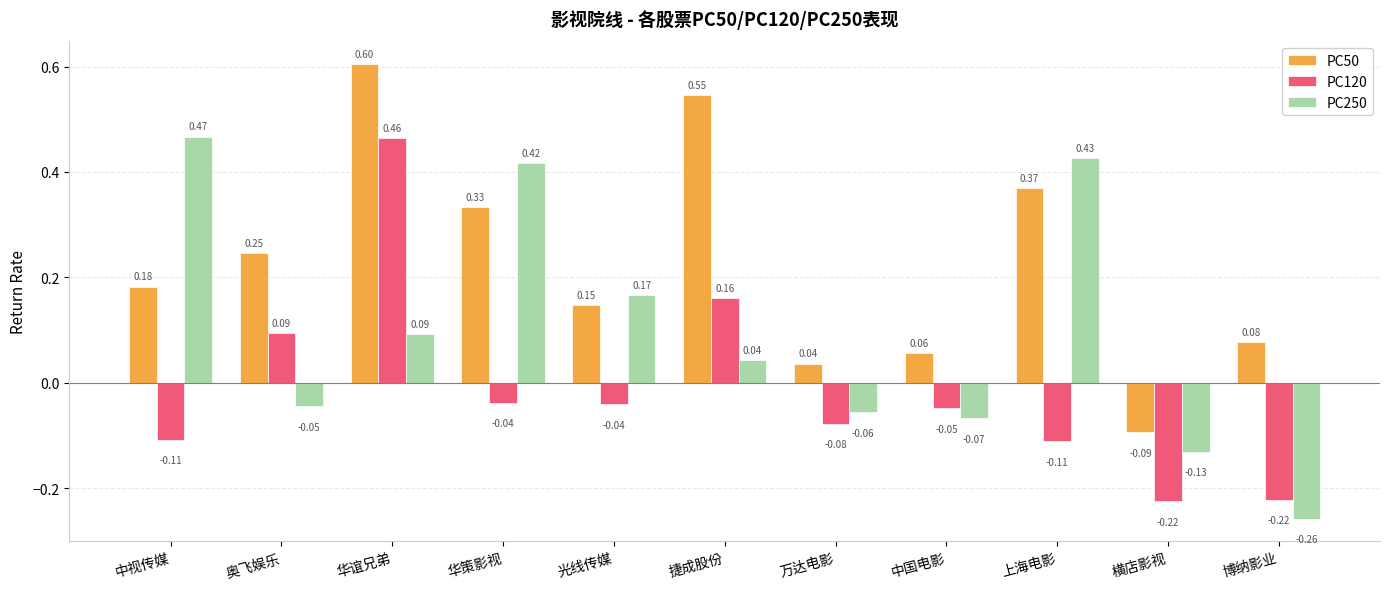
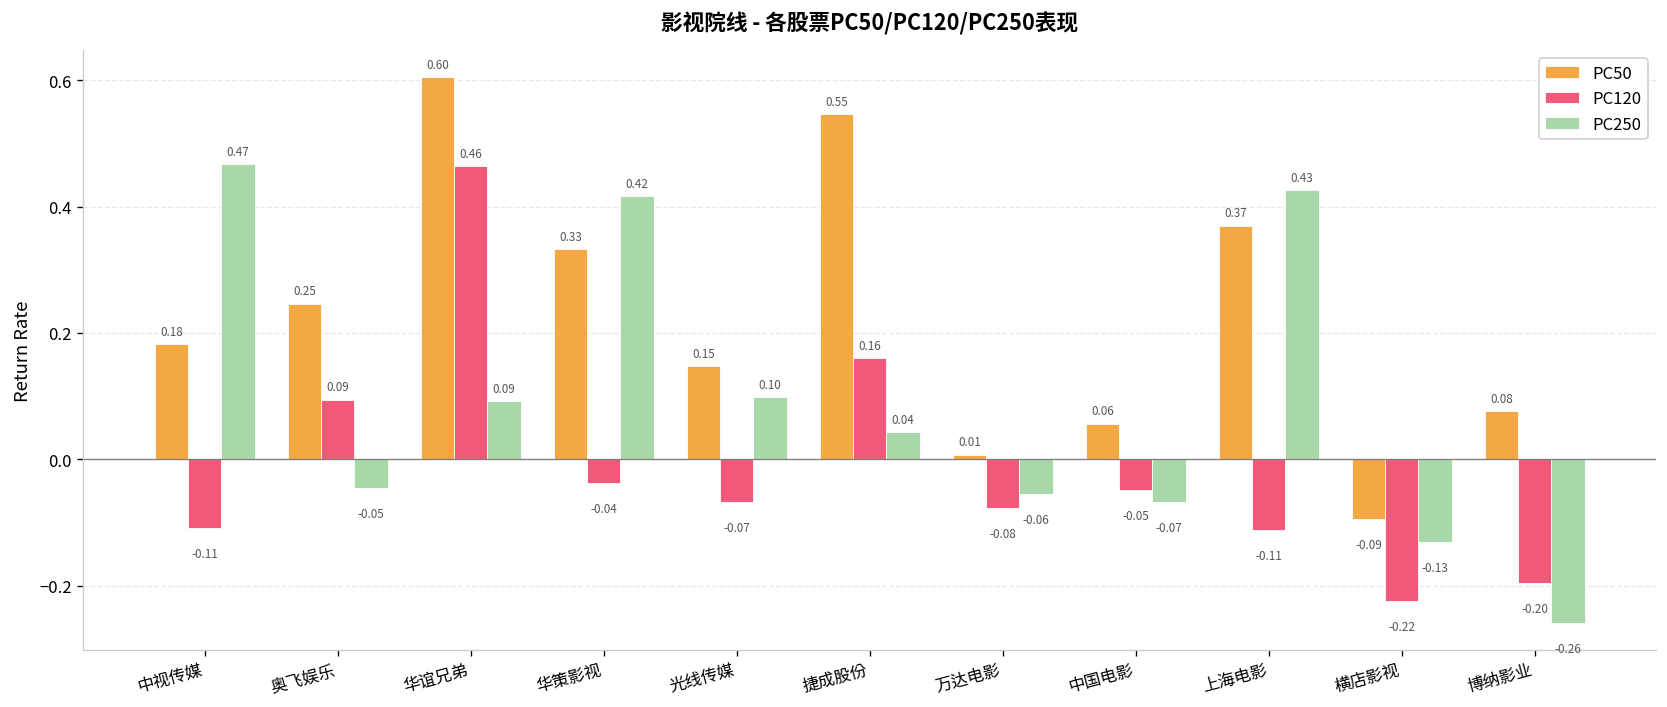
  {
    "PC50": {
      "中视传媒": 0.18,
      "奥飞娱乐": 0.25,
      "华谊兄弟": 0.60,
      "华策影视": 0.33,
      "光线传媒": 0.15,
      "捷成股份": 0.55,
-     "万达电影": 0.04,
+     "万达电影": 0.01,
      "中国电影": 0.06,
      "上海电影": 0.37,
      "横店影视": -0.09,
      "博纳影业": 0.08
    },
    "PC120": {
      "中视传媒": -0.11,
      "奥飞娱乐": 0.09,
      "华谊兄弟": 0.46,
      "华策影视": -0.04,
-     "光线传媒": -0.04,
+     "光线传媒": -0.07,
      "捷成股份": 0.16,
      "万达电影": -0.08,
      "中国电影": -0.05,
      "上海电影": -0.11,
      "横店影视": -0.22,
-     "博纳影业": -0.22
+     "博纳影业": -0.20
    },
    "PC250": {
      "中视传媒": 0.47,
      "奥飞娱乐": -0.05,
      "华谊兄弟": 0.09,
      "华策影视": 0.42,
-     "光线传媒": 0.17,
+     "光线传媒": 0.10,
      "捷成股份": 0.04,
      "万达电影": -0.06,
      "中国电影": -0.07,
      "上海电影": 0.43,
      "横店影视": -0.13,
      "博纳影业": -0.26
    }
  }
